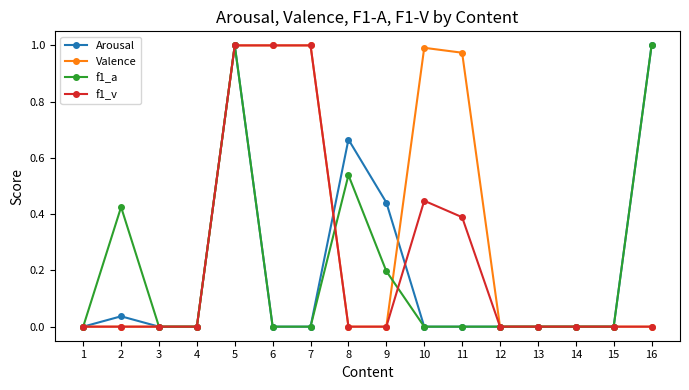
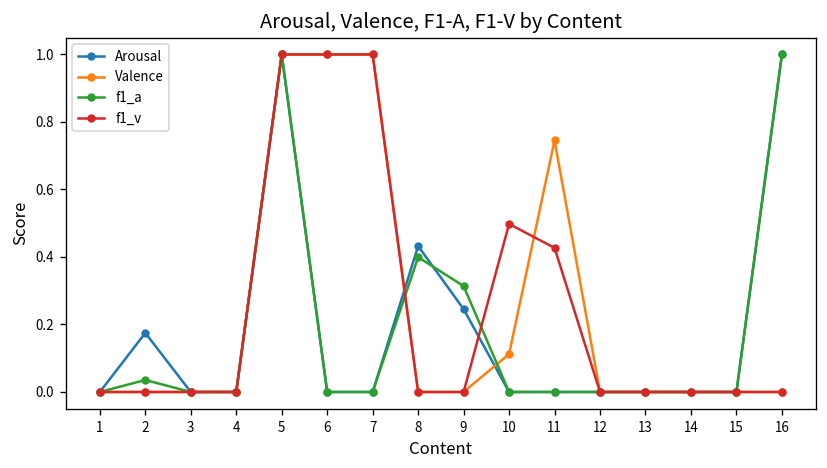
  {
    "Arousal": {
-     "2": 0.04,
-     "8": 0.67,
-     "9": 0.44
+     "2": 0.17,
+     "8": 0.43,
+     "9": 0.25
    },
    "Valence": {
-     "10": 0.99,
-     "11": 0.97
+     "10": 0.11,
+     "11": 0.75
    },
    "f1_a": {
-     "2": 0.43,
-     "8": 0.54,
-     "9": 0.20
+     "2": 0.04,
+     "8": 0.40,
+     "9": 0.31
    },
    "f1_v": {
-     "10": 0.45,
-     "11": 0.39
+     "10": 0.50,
+     "11": 0.43
    }
  }
